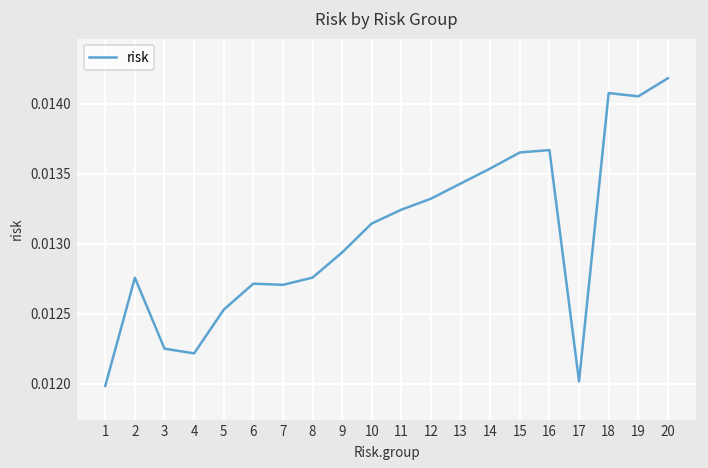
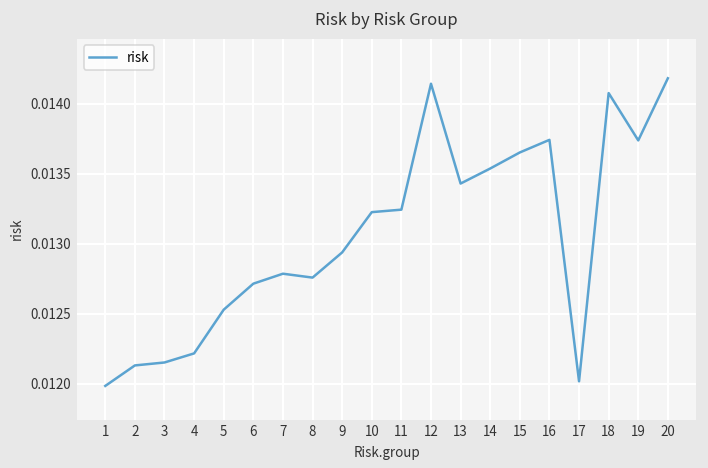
  {
    "1": 0.01198,
-   "2": 0.01276,
-   "3": 0.01225,
+   "2": 0.01213,
+   "3": 0.01215,
    "4": 0.01222,
    "5": 0.01253,
    "6": 0.01271,
-   "7": 0.01271,
+   "7": 0.01279,
    "8": 0.01276,
    "9": 0.01294,
-   "10": 0.01314,
+   "10": 0.01322,
    "11": 0.01324,
-   "12": 0.01332,
+   "12": 0.01414,
    "13": 0.01343,
    "14": 0.01354,
    "15": 0.01365,
-   "16": 0.01367,
+   "16": 0.01374,
    "17": 0.01202,
    "18": 0.01407,
-   "19": 0.01405,
+   "19": 0.01374,
    "20": 0.01418
  }
